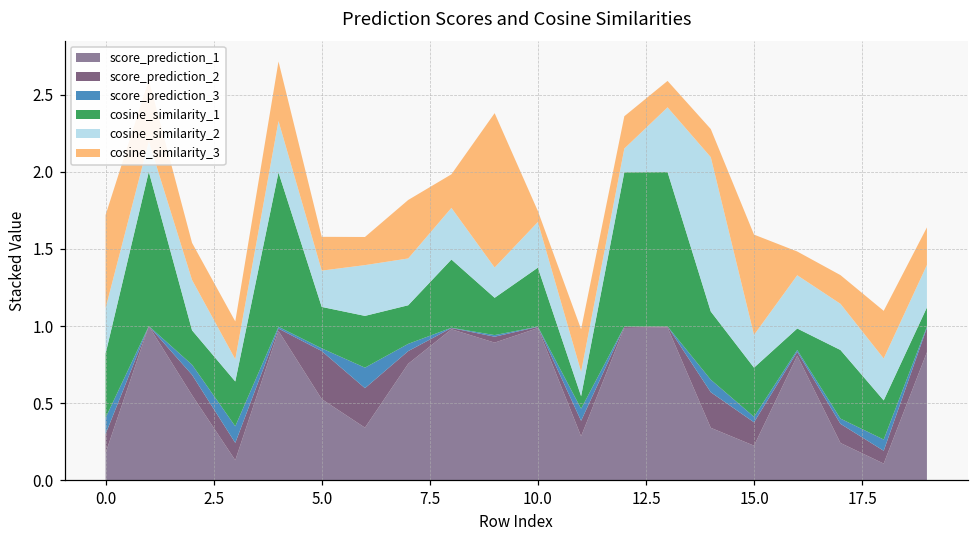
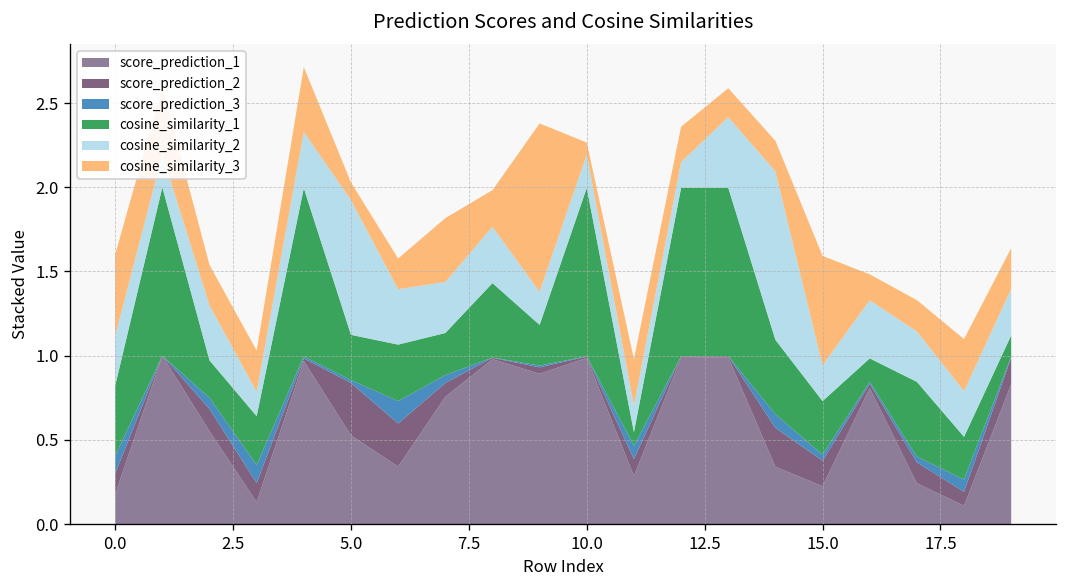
  {
    "score_prediction_3": {
      "0.0": 0.11,
      "15.0": 0.04
    },
    "cosine_similarity_1": {
      "0.0": 0.42,
      "5.0": 0.27,
-     "10.0": 0.38,
+     "10.0": 1.00,
      "15.0": 0.32
    },
    "cosine_similarity_2": {
      "0.0": 0.29,
-     "5.0": 0.24,
-     "10.0": 0.30,
+     "5.0": 0.80,
+     "10.0": 0.20,
      "15.0": 0.21
    },
    "cosine_similarity_3": {
-     "0.0": 0.60,
-     "5.0": 0.22,
+     "0.0": 0.48,
+     "5.0": 0.11,
      "10.0": 0.07,
      "15.0": 0.65
    }
  }
